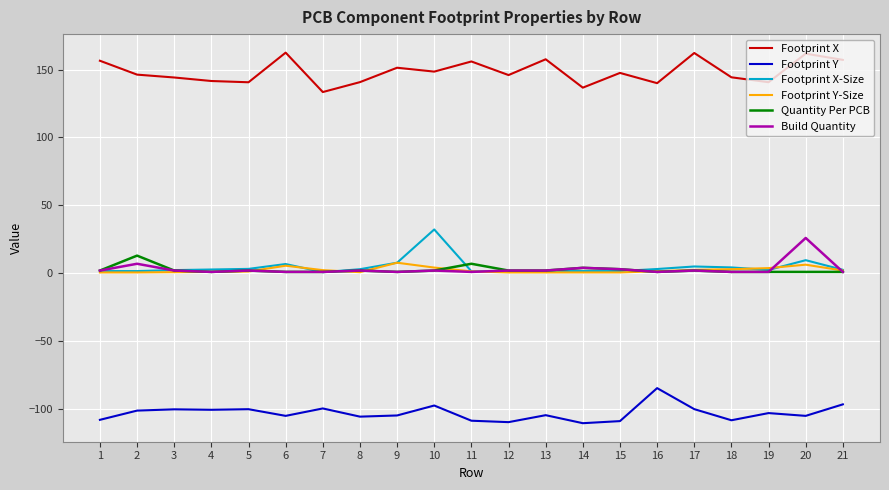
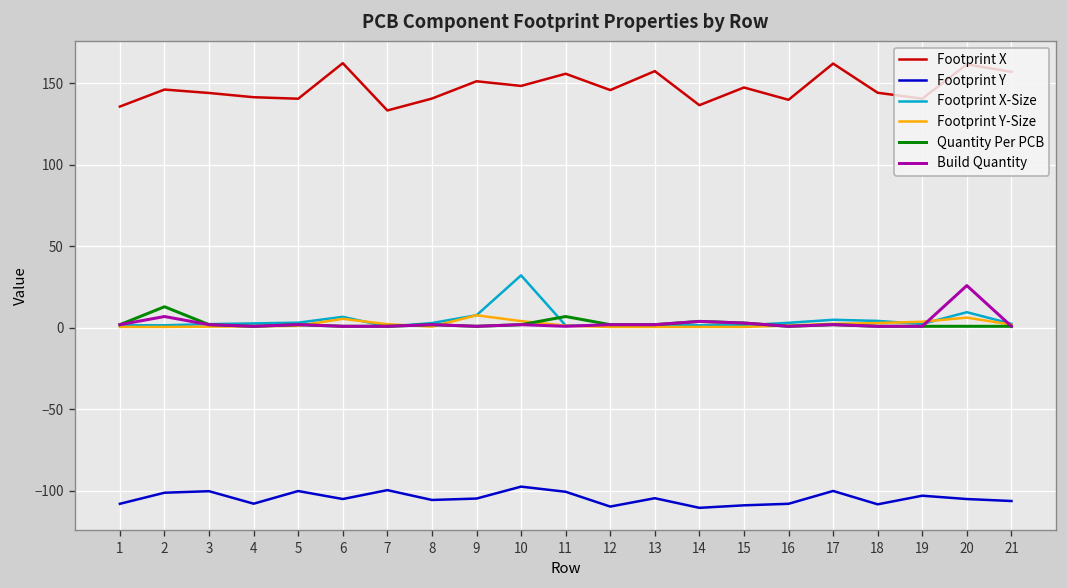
  {
    "Footprint X": {
-     "1": 157,
+     "1": 136,
      "2": 146,
      "3": 144,
      "4": 142,
      "5": 141,
      "6": 162,
      "7": 133,
      "8": 141,
      "9": 151,
      "10": 149,
      "11": 156,
      "12": 146,
      "13": 158,
      "14": 137,
      "15": 148,
      "16": 140,
      "17": 162,
      "18": 144
    },
    "Footprint Y": {
      "1": -108,
      "2": -101,
      "3": -100,
-     "4": -101,
+     "4": -108,
      "5": -100,
      "6": -105,
      "7": -100,
      "8": -106,
      "9": -105,
      "10": -97,
-     "11": -109,
+     "11": -101,
      "12": -110,
      "13": -104,
      "14": -110,
      "15": -109,
-     "16": -85,
+     "16": -108,
      "17": -100,
      "18": -108,
      "19": -103,
      "20": -105,
-     "21": -97
+     "21": -106
    },
    "Footprint X-Size": {
      "10": 32,
      "17": 5,
      "20": 10
    },
    "Footprint Y-Size": {
      "10": 4,
      "20": 6
    },
    "Quantity Per PCB": {
      "2": 13,
      "11": 7,
      "20": 1
    },
    "Build Quantity": {
      "2": 7,
      "20": 26
    }
  }
